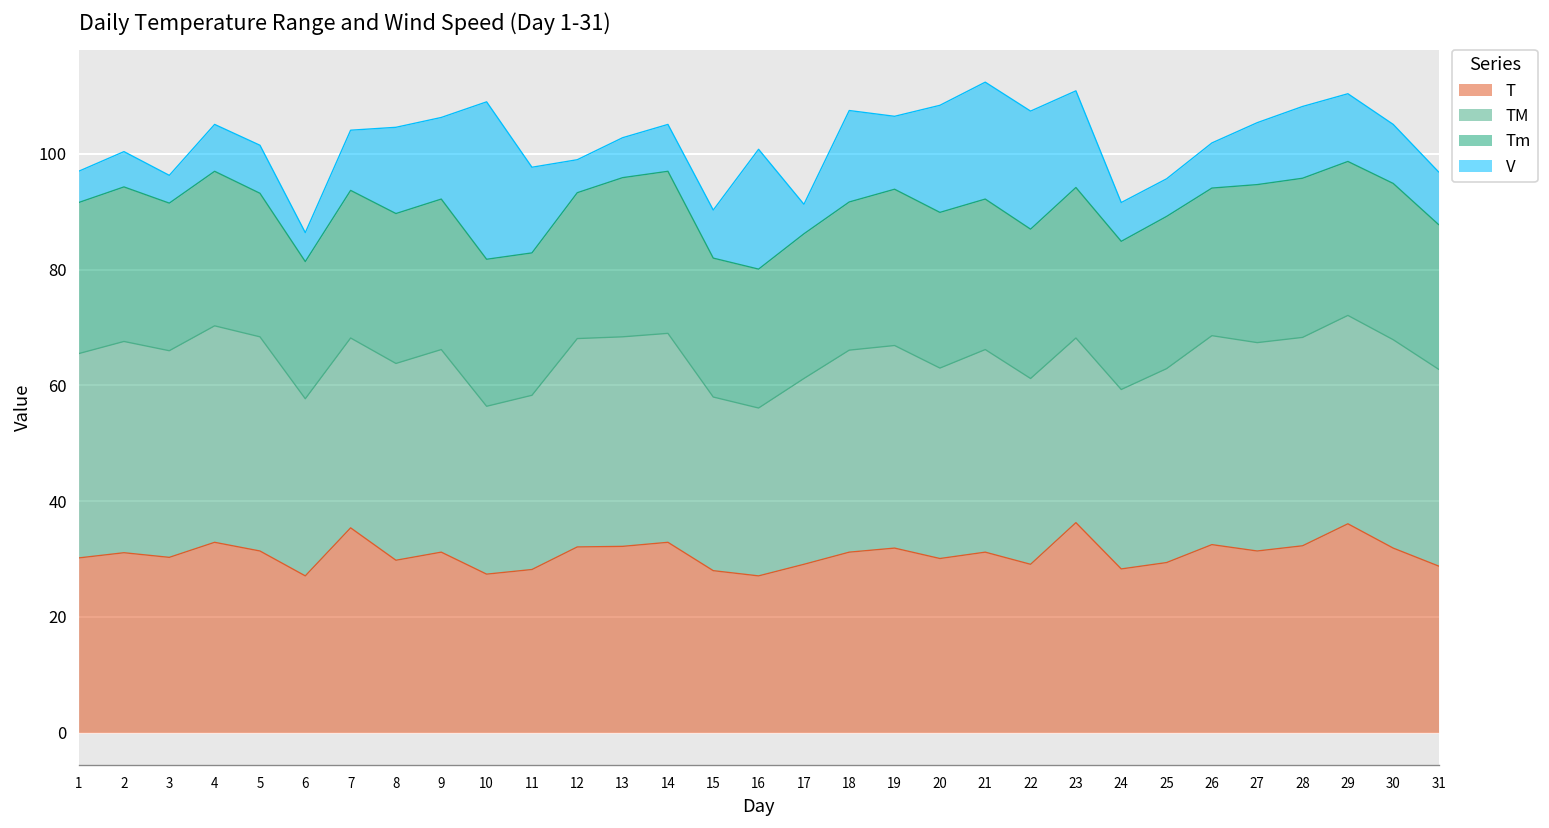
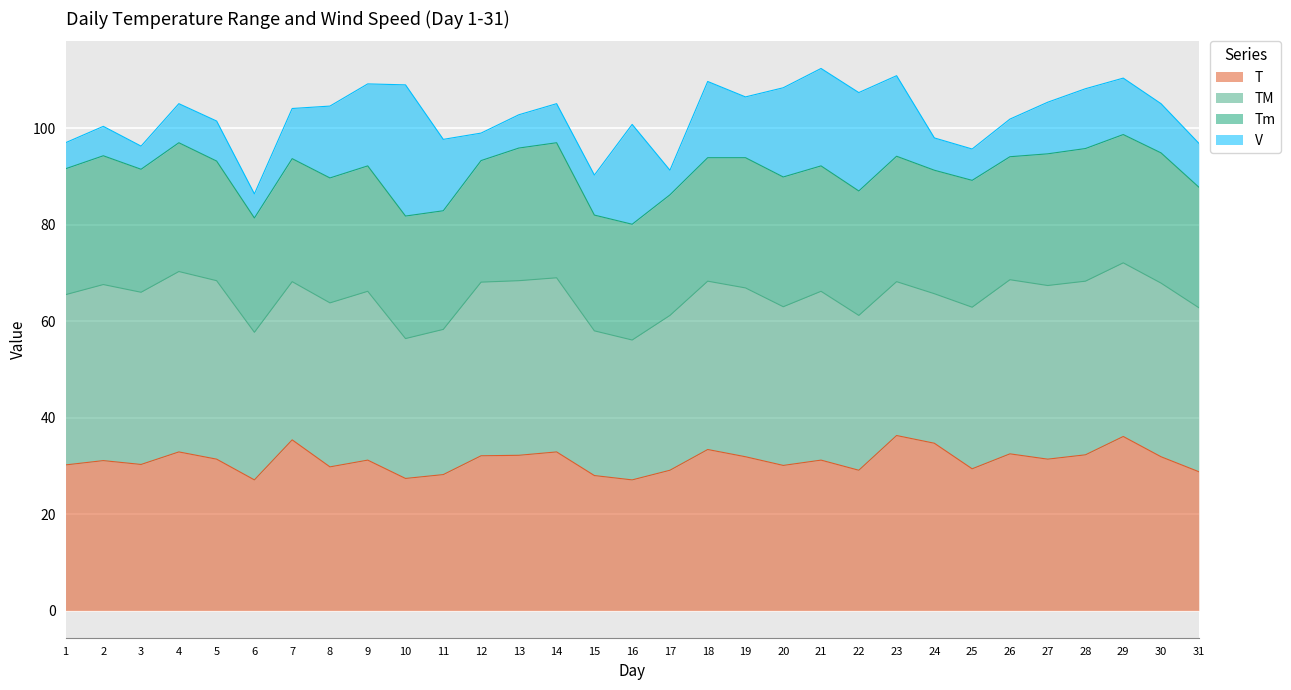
  {
    "T": {
      "1": 30,
      "2": 31,
      "3": 30,
      "4": 33,
      "5": 31,
      "6": 27,
      "7": 35,
      "8": 30,
      "9": 31,
      "10": 27,
      "11": 28,
      "12": 32,
      "13": 32,
      "14": 33,
      "15": 28,
      "16": 27,
      "17": 29,
-     "18": 31,
+     "18": 33,
      "19": 32,
      "20": 30,
      "21": 31,
      "22": 29,
      "23": 36,
-     "24": 28,
+     "24": 35,
      "25": 29,
      "26": 33,
      "27": 31,
      "28": 32,
      "29": 36,
      "30": 32,
      "31": 29
    },
    "V": {
      "1": 5,
      "2": 6,
      "3": 5,
      "4": 8,
      "5": 8,
      "6": 5,
      "7": 10,
      "8": 15,
-     "9": 14,
+     "9": 17,
      "10": 27,
      "11": 15,
      "12": 6,
      "13": 7,
      "14": 8,
      "15": 8,
      "16": 21,
      "17": 5,
      "18": 16,
      "19": 13,
      "20": 19,
      "21": 20,
      "22": 20,
      "23": 17,
      "24": 7,
      "25": 7,
      "26": 8,
      "27": 11,
      "28": 12,
      "29": 12,
      "30": 10,
      "31": 9
    }
  }
